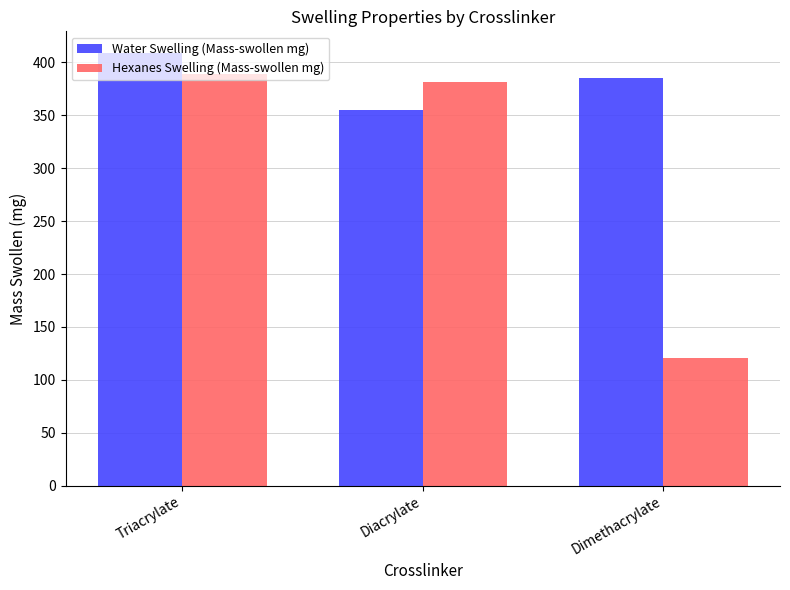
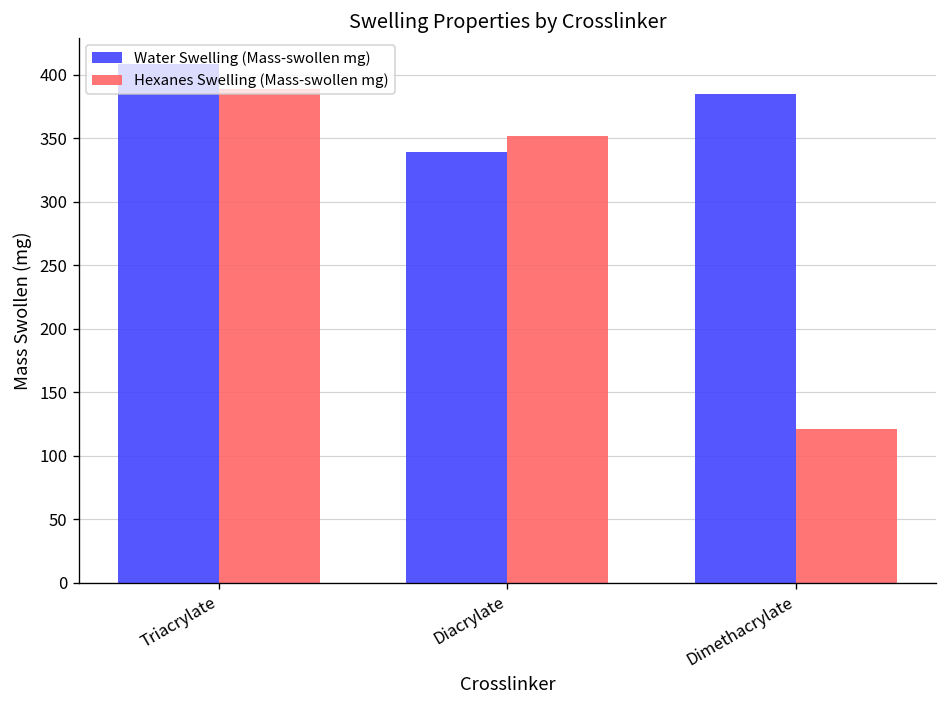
  {
    "Water Swelling (Mass-swollen mg)": {
-     "Diacrylate": 355,
+     "Diacrylate": 339,
      "Dimethacrylate": 385
    },
    "Hexanes Swelling (Mass-swollen mg)": {
-     "Diacrylate": 382,
+     "Diacrylate": 352,
      "Dimethacrylate": 121
    }
  }
